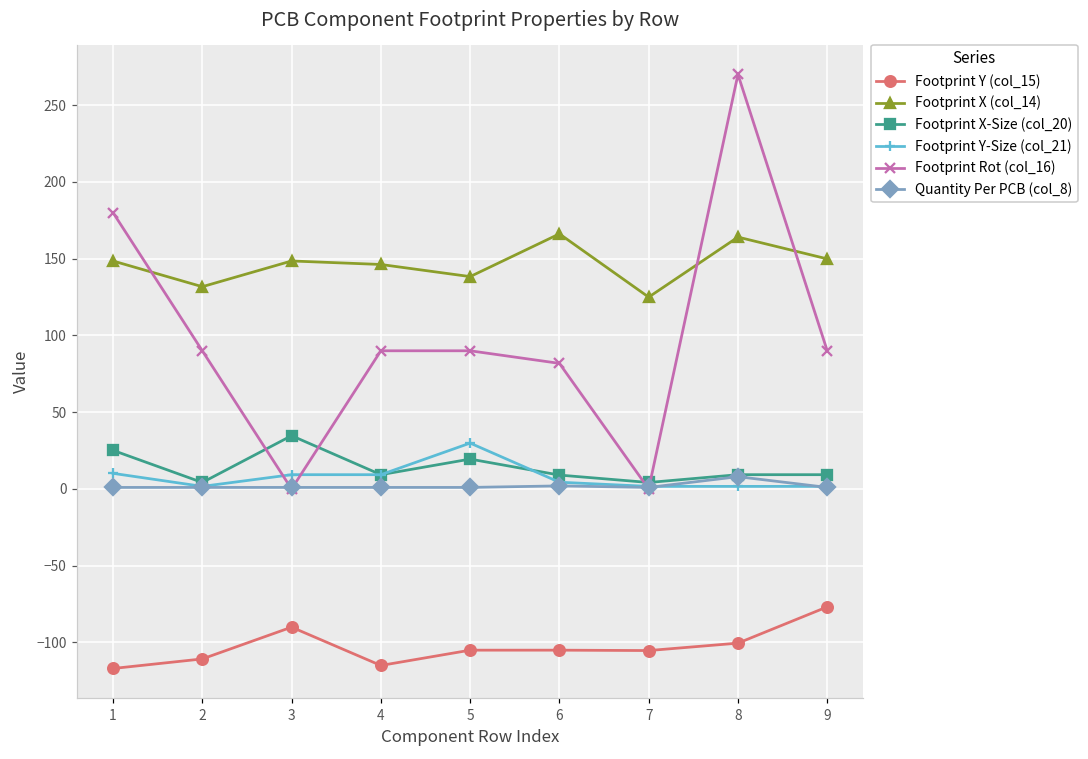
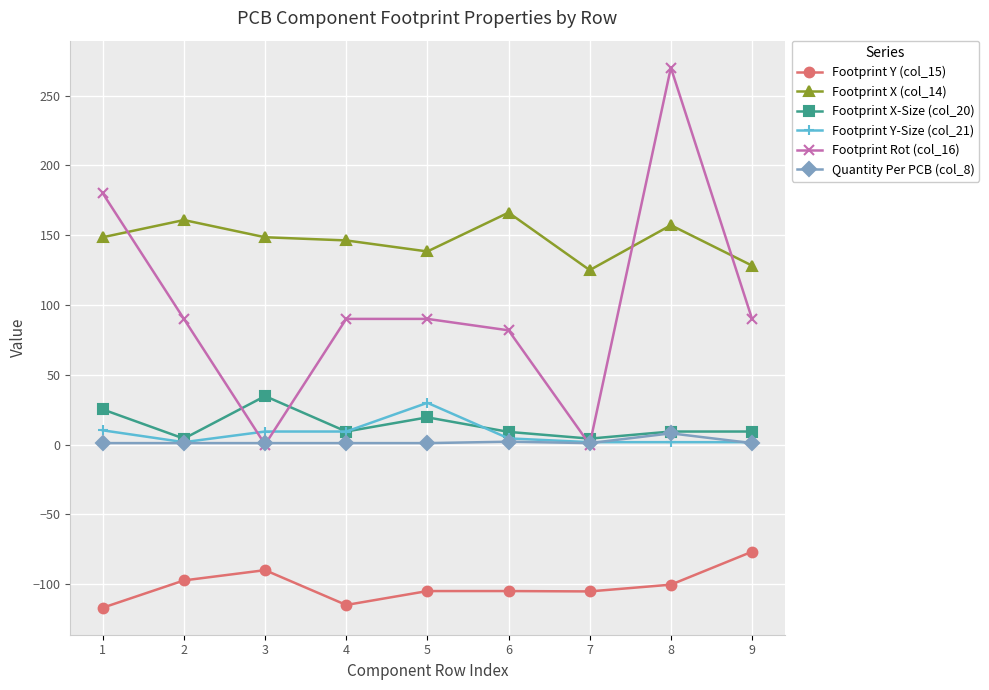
  {
    "Footprint Y (col_15)": {
      "1": -117,
-     "2": -111,
+     "2": -97,
      "3": -90,
      "4": -115,
      "5": -105,
      "6": -105,
      "7": -105,
      "8": -100,
      "9": -77
    },
    "Footprint X (col_14)": {
      "1": 149,
-     "2": 132,
+     "2": 161,
      "3": 149,
      "4": 146,
      "5": 138,
      "6": 166,
      "7": 125,
-     "8": 164,
-     "9": 150
+     "8": 157,
+     "9": 128
    },
    "Footprint X-Size (col_20)": {
      "1": 25,
      "2": 4,
      "3": 35,
      "5": 19,
      "6": 9,
      "7": 4,
      "9": 9
    },
    "Footprint Rot (col_16)": {
      "1": 180,
      "2": 90,
      "4": 90,
      "5": 90,
      "6": 82,
      "8": 270,
      "9": 90
    }
  }
